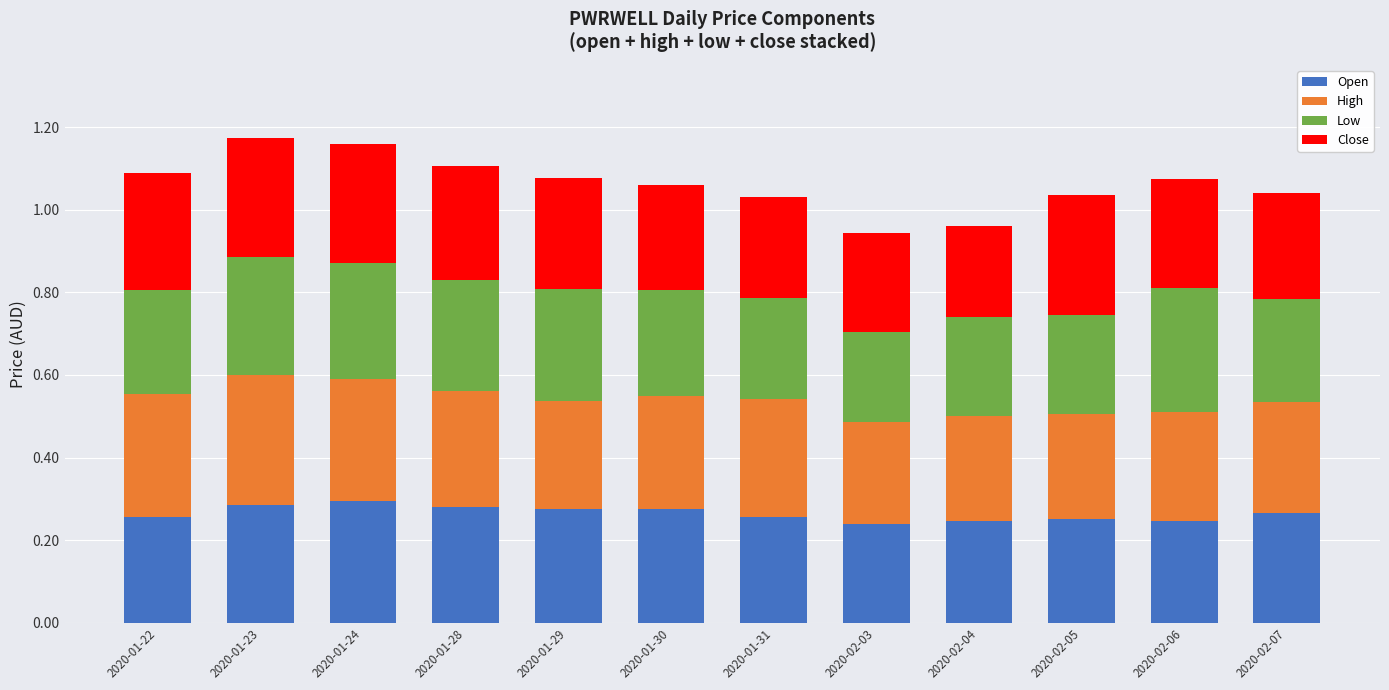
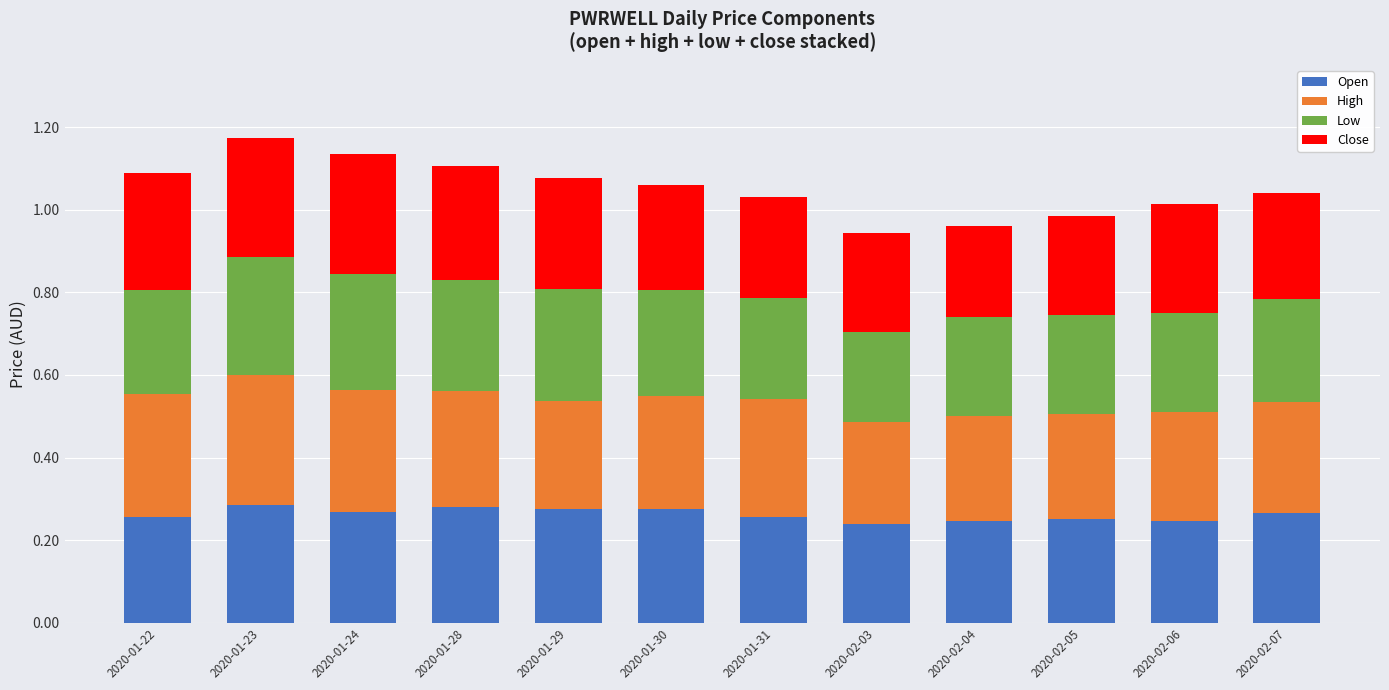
  {
    "Open": {
      "2020-01-22": 0.26,
      "2020-01-23": 0.29,
-     "2020-01-24": 0.30,
+     "2020-01-24": 0.27,
      "2020-01-28": 0.28,
      "2020-01-29": 0.28,
      "2020-01-30": 0.28,
      "2020-01-31": 0.26,
      "2020-02-03": 0.24,
      "2020-02-04": 0.25,
      "2020-02-05": 0.25,
      "2020-02-06": 0.25,
      "2020-02-07": 0.27
    },
    "High": {
      "2020-01-22": 0.30,
      "2020-01-23": 0.32,
      "2020-01-24": 0.30,
      "2020-01-28": 0.28,
      "2020-01-29": 0.26,
      "2020-01-30": 0.28,
      "2020-01-31": 0.29,
      "2020-02-03": 0.25,
      "2020-02-04": 0.26,
      "2020-02-05": 0.26,
      "2020-02-06": 0.27,
      "2020-02-07": 0.27
    },
    "Low": {
      "2020-01-22": 0.25,
      "2020-01-23": 0.28,
      "2020-01-24": 0.28,
      "2020-01-28": 0.27,
      "2020-01-29": 0.27,
      "2020-01-30": 0.26,
      "2020-01-31": 0.25,
      "2020-02-03": 0.22,
      "2020-02-04": 0.24,
      "2020-02-05": 0.24,
-     "2020-02-06": 0.30,
+     "2020-02-06": 0.24,
      "2020-02-07": 0.25
    },
    "Close": {
      "2020-01-22": 0.28,
      "2020-01-23": 0.29,
      "2020-01-24": 0.29,
      "2020-01-28": 0.28,
      "2020-01-29": 0.27,
      "2020-01-30": 0.26,
      "2020-01-31": 0.24,
      "2020-02-03": 0.24,
      "2020-02-04": 0.22,
-     "2020-02-05": 0.29,
+     "2020-02-05": 0.24,
      "2020-02-06": 0.26,
      "2020-02-07": 0.26
    }
  }
